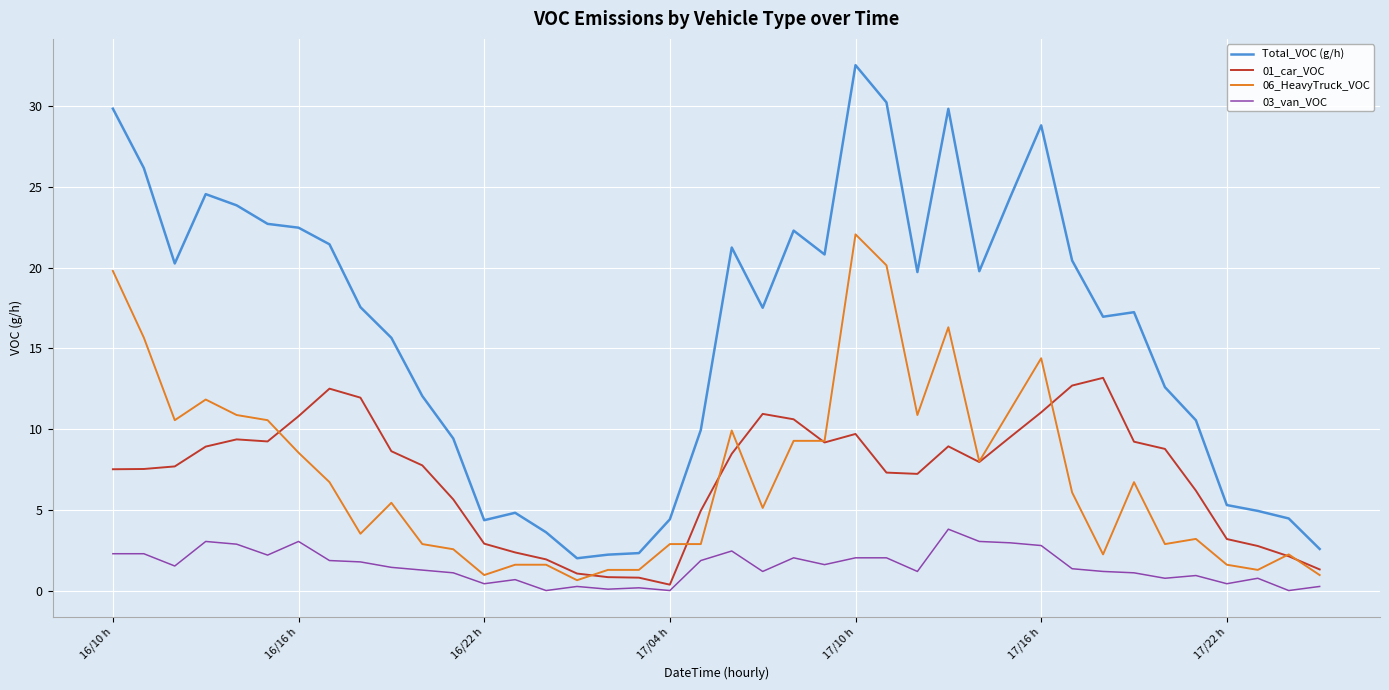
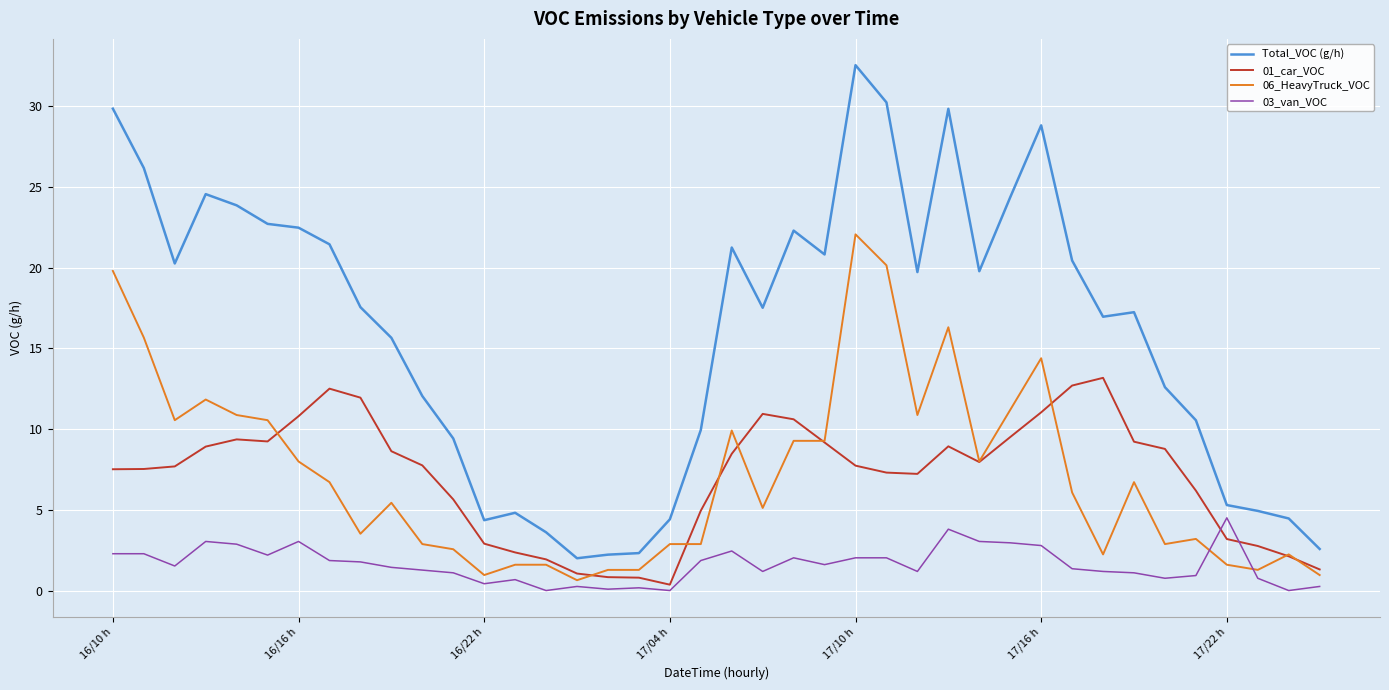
  {
    "Total_VOC (g/h)": {
      "16/10 h": 29.8,
      "16/16 h": 22.5,
      "16/22 h": 4.4,
      "17/04 h": 4.4,
      "17/10 h": 32.5,
      "17/16 h": 28.8,
      "17/22 h": 5.3
    },
    "01_car_VOC": {
      "16/10 h": 7.5,
      "16/16 h": 10.8,
      "16/22 h": 2.9,
      "17/04 h": 0.4,
-     "17/10 h": 9.7,
+     "17/10 h": 7.7,
      "17/16 h": 11.0,
      "17/22 h": 3.2
    },
    "06_HeavyTruck_VOC": {
      "16/10 h": 19.8,
-     "16/16 h": 8.5,
+     "16/16 h": 8.0,
      "16/22 h": 1.0,
      "17/04 h": 2.9,
      "17/10 h": 22.1,
      "17/16 h": 14.4,
      "17/22 h": 1.6
    },
    "03_van_VOC": {
      "16/10 h": 2.3,
      "16/16 h": 3.0,
      "16/22 h": 0.4,
      "17/04 h": 0.0,
      "17/10 h": 2.0,
      "17/16 h": 2.8,
-     "17/22 h": 0.4
+     "17/22 h": 4.5
    }
  }
